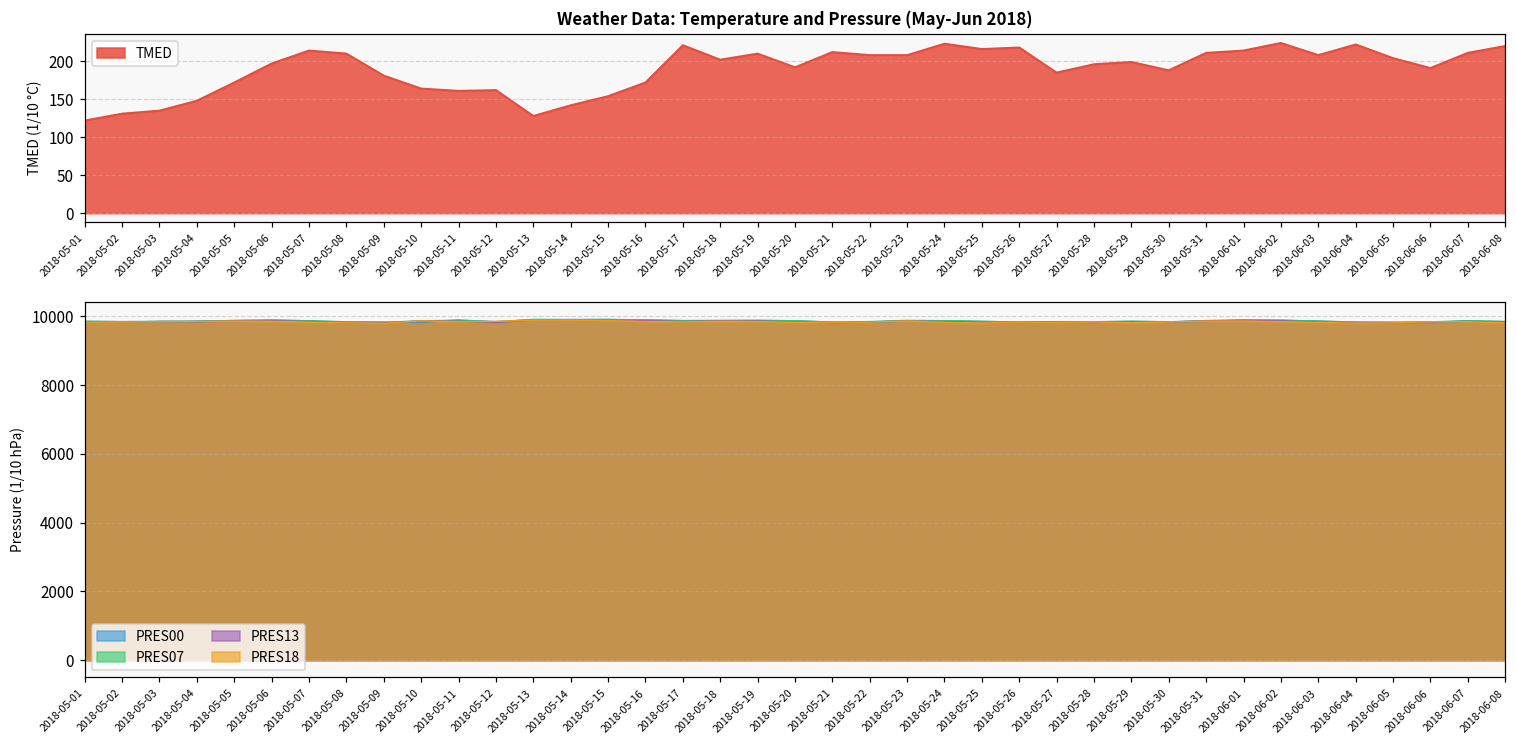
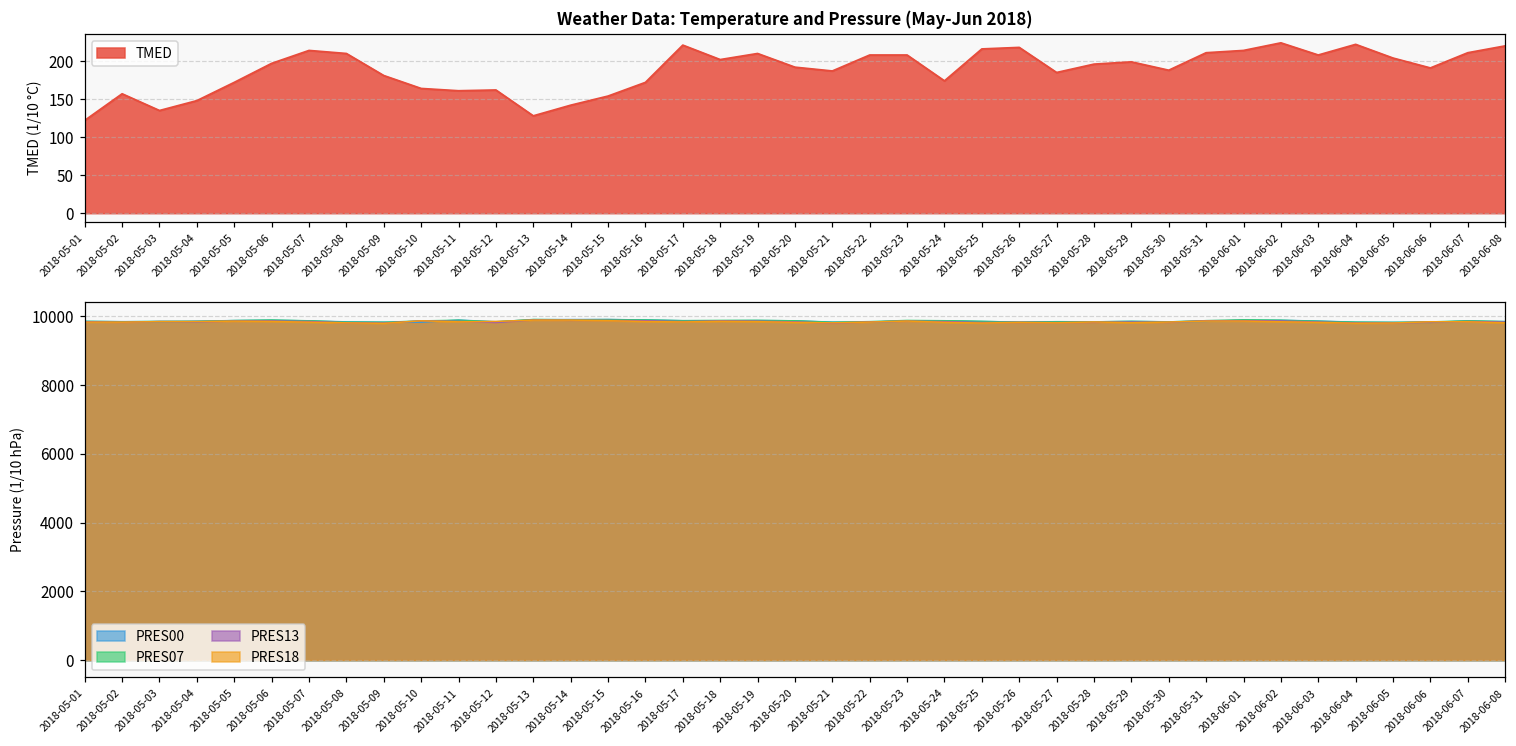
  {
    "Weather Data: Temperature and Pressure (May-Jun 2018)": {
      "2018-05-01": 120,
-     "2018-05-02": 130,
+     "2018-05-02": 160,
      "2018-05-03": 140,
      "2018-05-04": 150,
      "2018-05-05": 170,
      "2018-05-06": 200,
      "2018-05-07": 210,
      "2018-05-08": 210,
      "2018-05-09": 180,
      "2018-05-10": 160,
      "2018-05-11": 160,
      "2018-05-12": 160,
      "2018-05-13": 130,
      "2018-05-14": 140,
      "2018-05-15": 150,
      "2018-05-16": 170,
      "2018-05-17": 220,
      "2018-05-18": 200,
      "2018-05-19": 210,
      "2018-05-20": 190,
-     "2018-05-21": 210,
+     "2018-05-21": 190,
      "2018-05-22": 210,
      "2018-05-23": 210,
-     "2018-05-24": 220,
+     "2018-05-24": 170,
      "2018-05-25": 220,
      "2018-05-26": 220,
      "2018-05-27": 190,
      "2018-05-28": 200,
      "2018-05-29": 200,
      "2018-05-30": 190,
      "2018-05-31": 210,
      "2018-06-01": 210,
      "2018-06-02": 220,
      "2018-06-03": 210,
      "2018-06-04": 220,
      "2018-06-05": 200,
      "2018-06-06": 190,
      "2018-06-07": 210,
      "2018-06-08": 220
    }
  }
